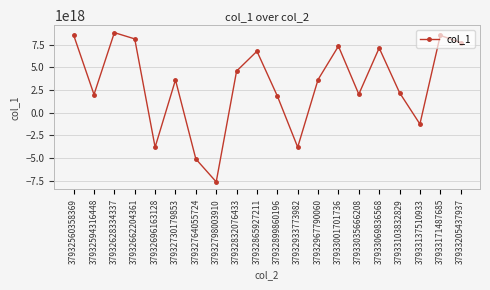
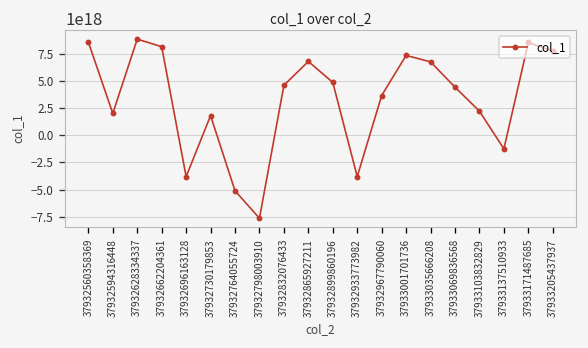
  {
    "37932560358369": 9000000000000000000,
    "37932594316448": 2000000000000000000,
    "37932628334337": 9000000000000000000,
    "37932662204361": 8000000000000000000,
    "37932696163128": -4000000000000000000,
-   "37932730179853": 4000000000000000000,
+   "37932730179853": 2000000000000000000,
    "37932764055724": -5000000000000000000,
    "37932798003910": -8000000000000000000,
    "37932832076433": 5000000000000000000,
    "37932865927211": 7000000000000000000,
-   "37932899860196": 2000000000000000000,
+   "37932899860196": 5000000000000000000,
    "37932933773982": -4000000000000000000,
    "37932967790060": 4000000000000000000,
    "37933001701736": 7000000000000000000,
-   "37933035666208": 2000000000000000000,
-   "37933069836568": 7000000000000000000,
+   "37933035666208": 7000000000000000000,
+   "37933069836568": 4000000000000000000,
    "37933103832829": 2000000000000000000,
    "37933137510933": -1000000000000000000
  }
